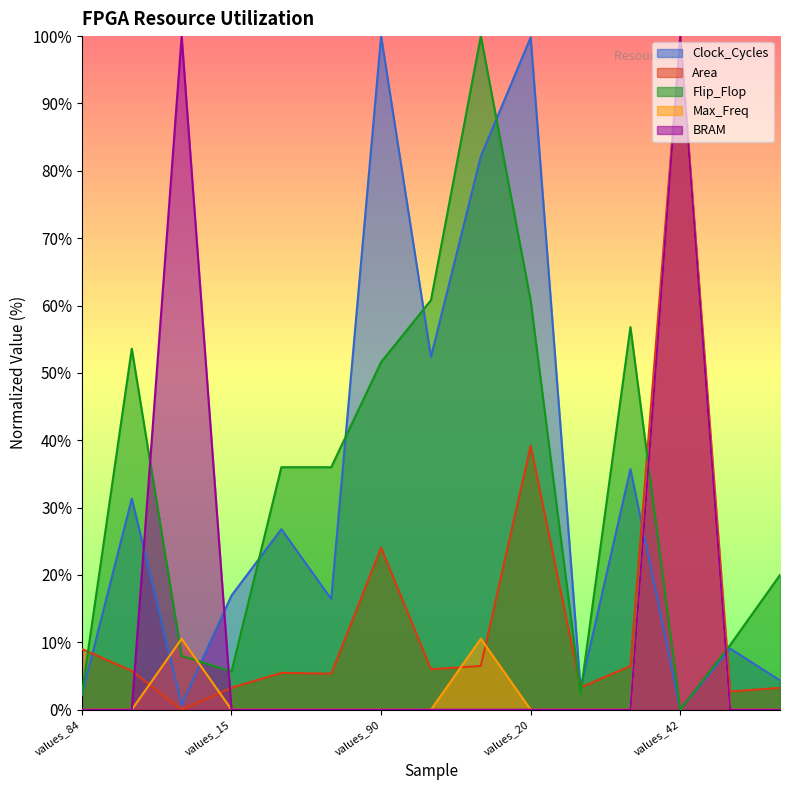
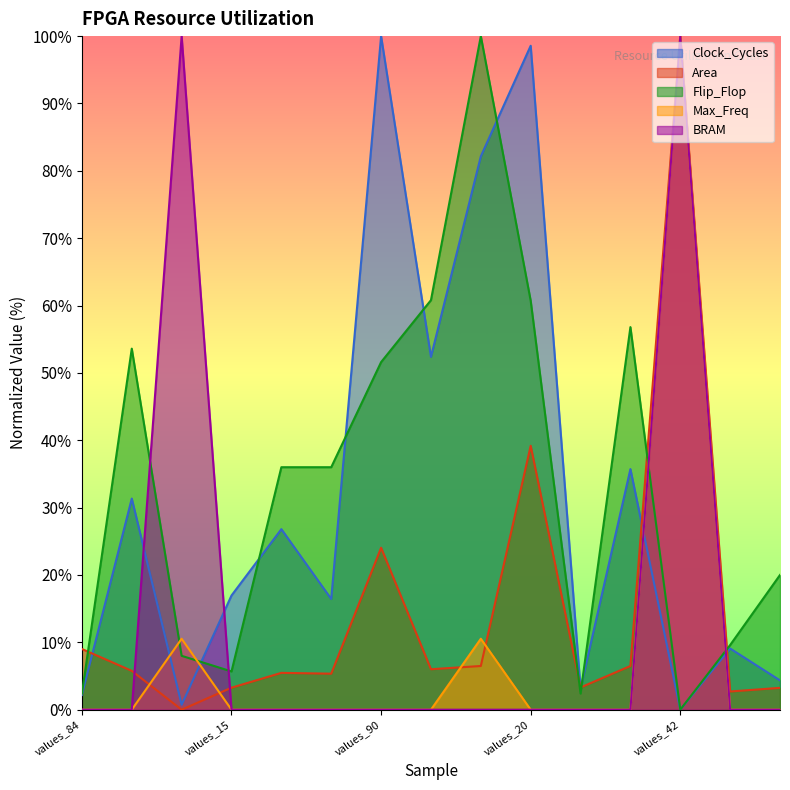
  {
    "Clock_Cycles": {
      "values_15": "17%",
      "values_90": "100%",
-     "values_20": "100%"
+     "values_20": "99%"
    },
    "Area": {
      "values_84": "9%",
      "values_15": "3%",
      "values_90": "24%",
      "values_20": "39%"
    },
    "Flip_Flop": {
      "values_15": "6%",
      "values_90": "52%",
      "values_20": "61%"
    }
  }
